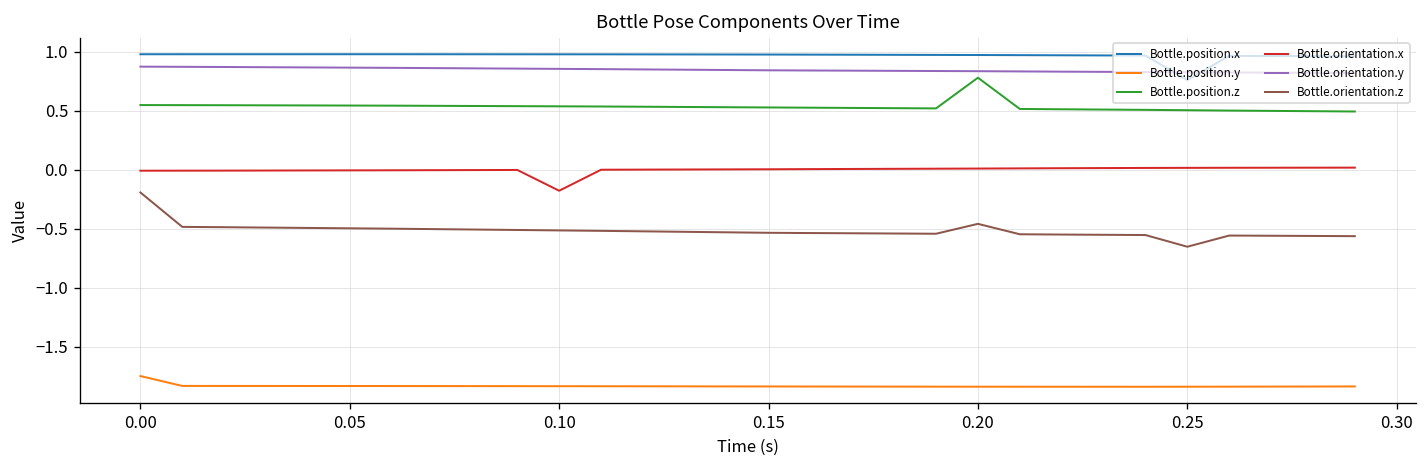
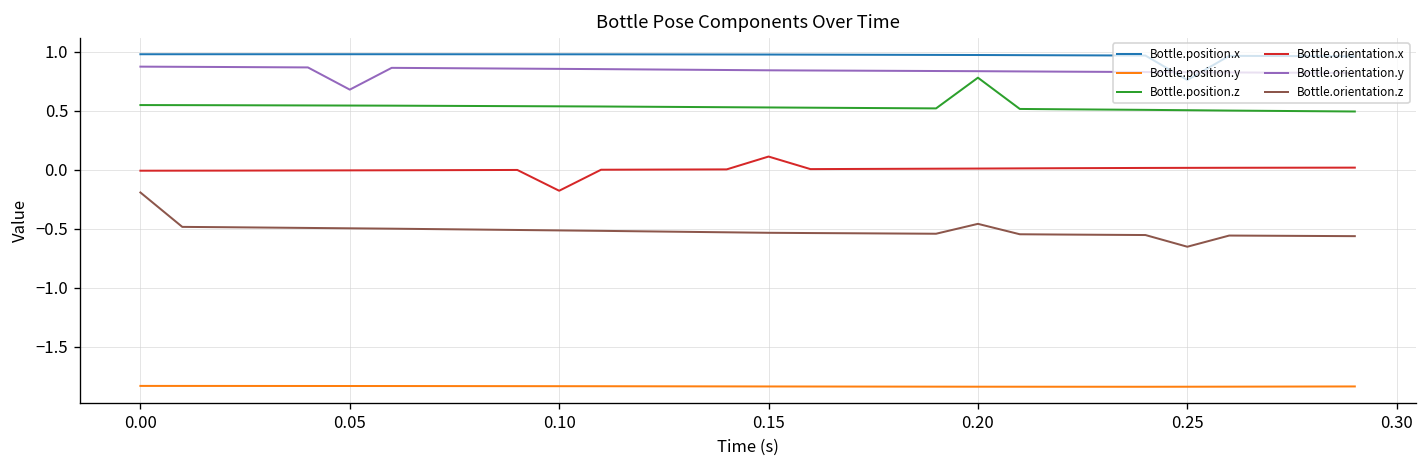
  {
    "Bottle.position.x": {
      "0.00": 1.0,
      "0.05": 1.0,
      "0.10": 1.0,
      "0.15": 1.0,
      "0.20": 1.0
    },
    "Bottle.position.y": {
-     "0.00": -1.75,
+     "0.00": -1.83,
      "0.05": -1.8,
      "0.10": -1.8,
      "0.15": -1.8,
      "0.20": -1.8,
      "0.25": -1.8
    },
    "Bottle.position.z": {
      "0.00": 0.5,
      "0.05": 0.5,
      "0.10": 0.5,
      "0.15": 0.5,
      "0.20": 0.8,
      "0.25": 0.5
    },
    "Bottle.orientation.x": {
      "0.00": 0.0,
      "0.05": 0.0,
      "0.10": -0.2,
-     "0.15": 0.0,
+     "0.15": 0.1,
      "0.20": 0.0,
      "0.25": 0.0
    },
    "Bottle.orientation.y": {
      "0.00": 0.9,
-     "0.05": 0.9,
+     "0.05": 0.7,
      "0.10": 0.9,
      "0.15": 0.8,
      "0.20": 0.8
    },
    "Bottle.orientation.z": {
      "0.00": -0.2,
      "0.05": -0.5,
      "0.10": -0.5,
      "0.15": -0.5,
      "0.20": -0.5,
      "0.25": -0.7
    }
  }
